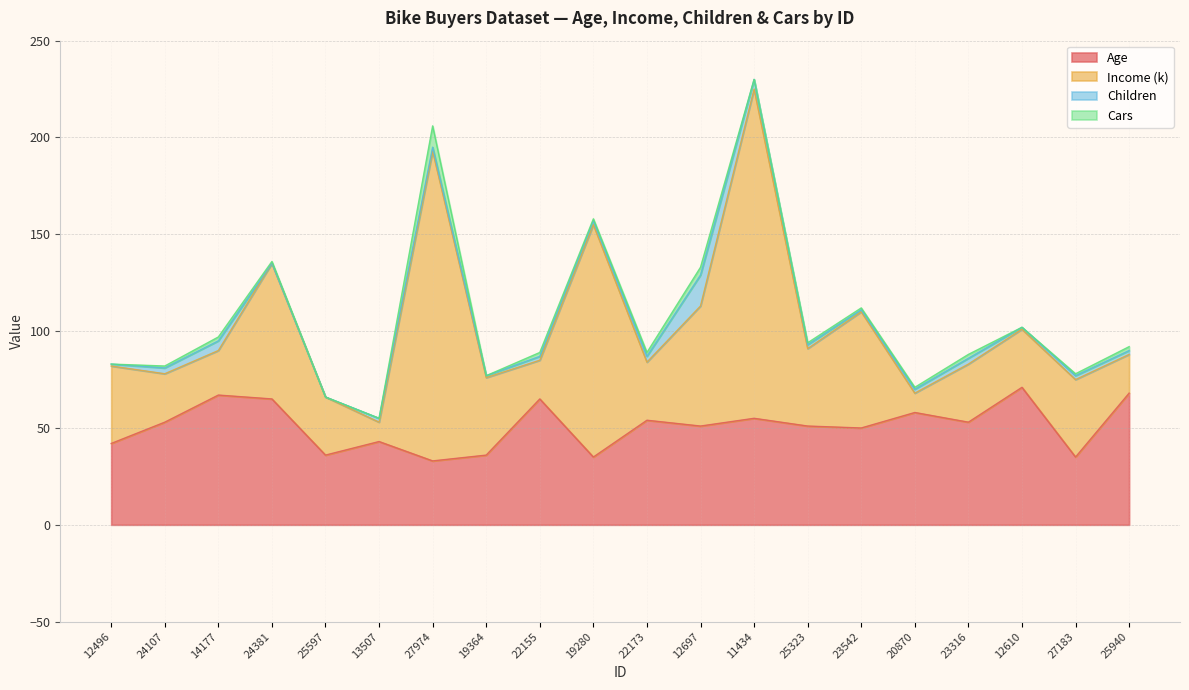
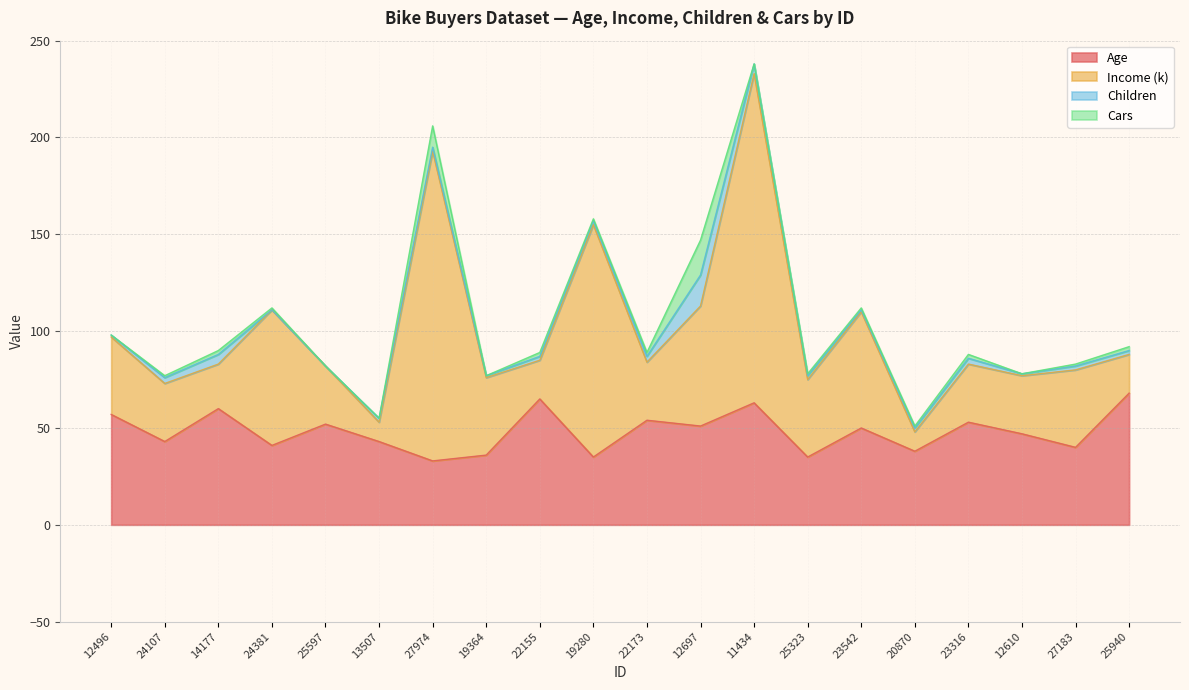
  {
    "Age": {
-     "12496": 42,
-     "24107": 53,
-     "14177": 67,
-     "24381": 65,
-     "25597": 36,
+     "12496": 57,
+     "24107": 43,
+     "14177": 60,
+     "24381": 41,
+     "25597": 52,
      "13507": 43,
      "27974": 33,
      "19364": 36,
      "22155": 65,
      "19280": 35,
      "22173": 54,
      "12697": 51,
-     "11434": 55,
-     "25323": 51,
+     "11434": 63,
+     "25323": 35,
      "23542": 50,
-     "20870": 58,
+     "20870": 38,
      "23316": 53,
-     "12610": 71,
-     "27183": 35,
+     "12610": 47,
+     "27183": 40,
      "25940": 68
    },
    "Income (k)": {
-     "24107": 25,
+     "24107": 30,
      "14177": 23,
      "13507": 10,
      "27974": 160,
      "22155": 20,
      "19280": 120,
      "22173": 30,
      "12697": 62,
      "11434": 170,
      "25323": 40,
      "20870": 10,
      "23316": 30,
      "27183": 40,
      "25940": 20
    },
    "Children": {
      "14177": 5,
      "27974": 2,
      "22155": 2,
      "22173": 3,
      "12697": 16,
      "23316": 3,
      "25940": 2
    },
    "Cars": {
      "14177": 2,
      "27974": 11,
      "22155": 2,
      "22173": 2,
-     "12697": 4,
+     "12697": 18,
      "23316": 2,
      "25940": 2
    }
  }
